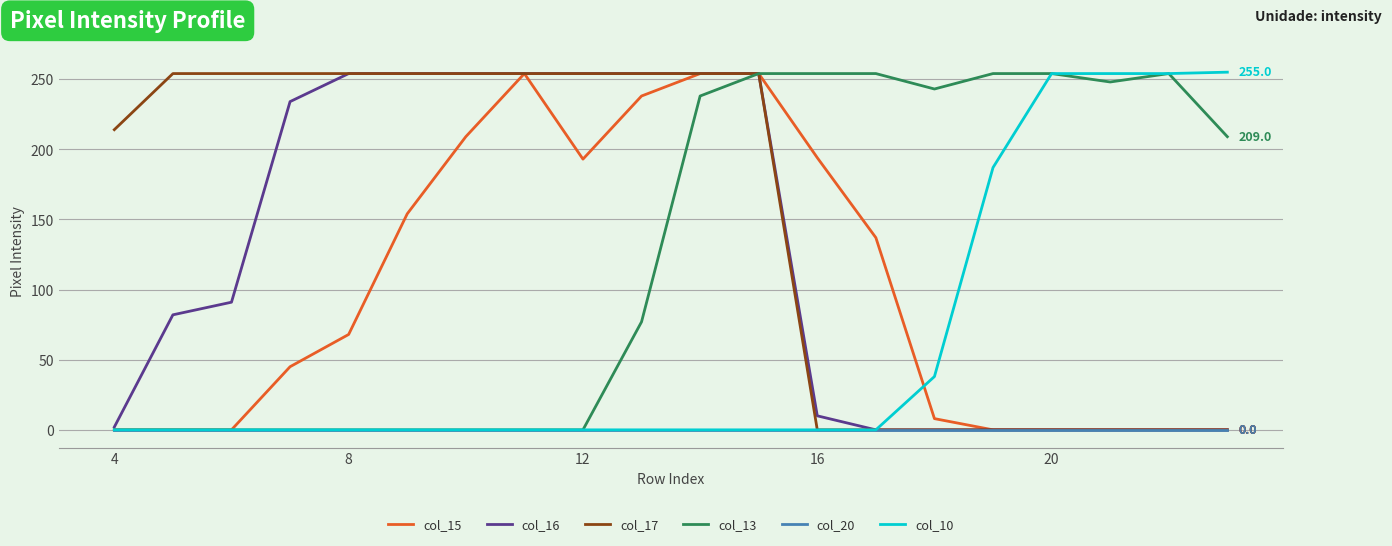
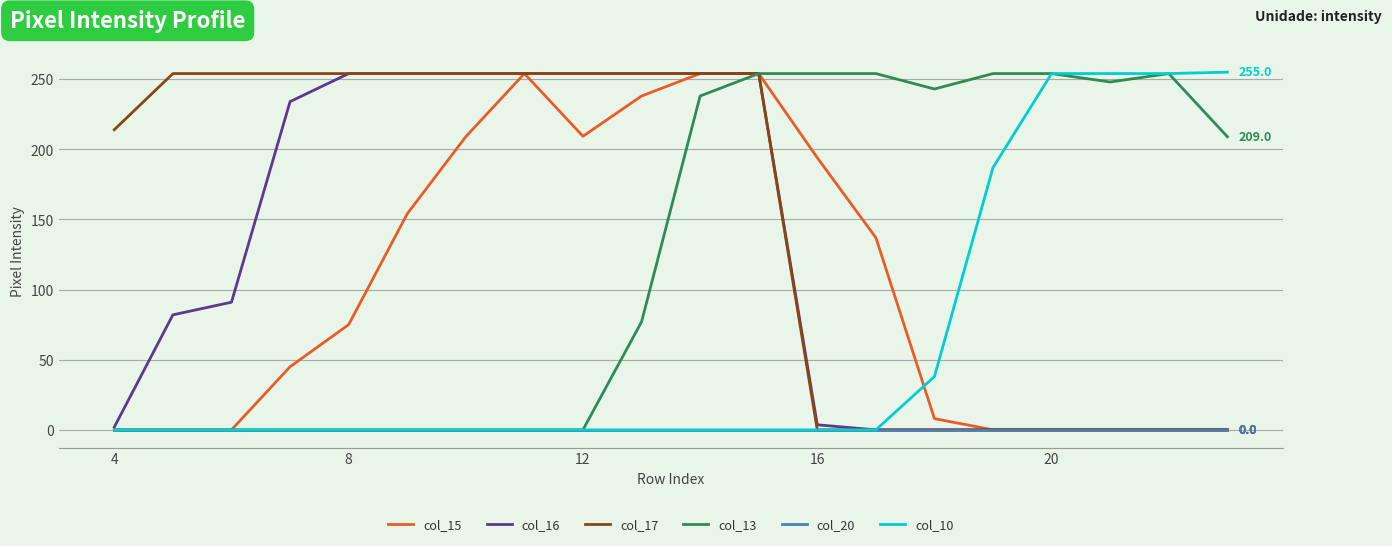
  {
    "col_15": {
-     "8": 68,
-     "12": 193,
+     "8": 75,
+     "12": 209,
      "16": 194
    },
    "col_16": {
      "4": 2,
-     "16": 10
+     "16": 4
    },
    "col_17": {
      "4": 214
    },
    "col_13": {
      "16": 254
    }
  }
